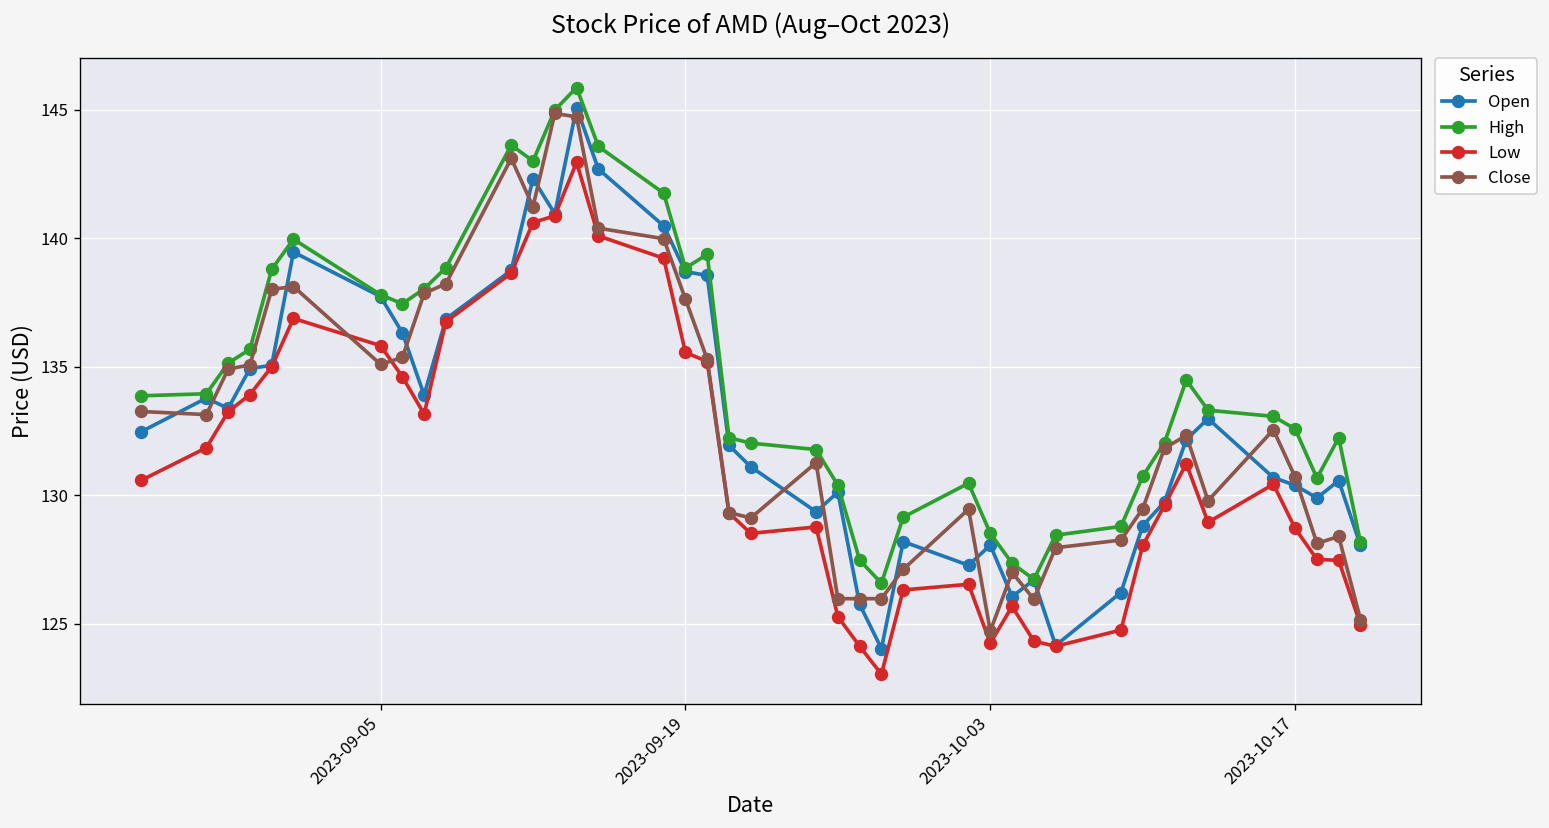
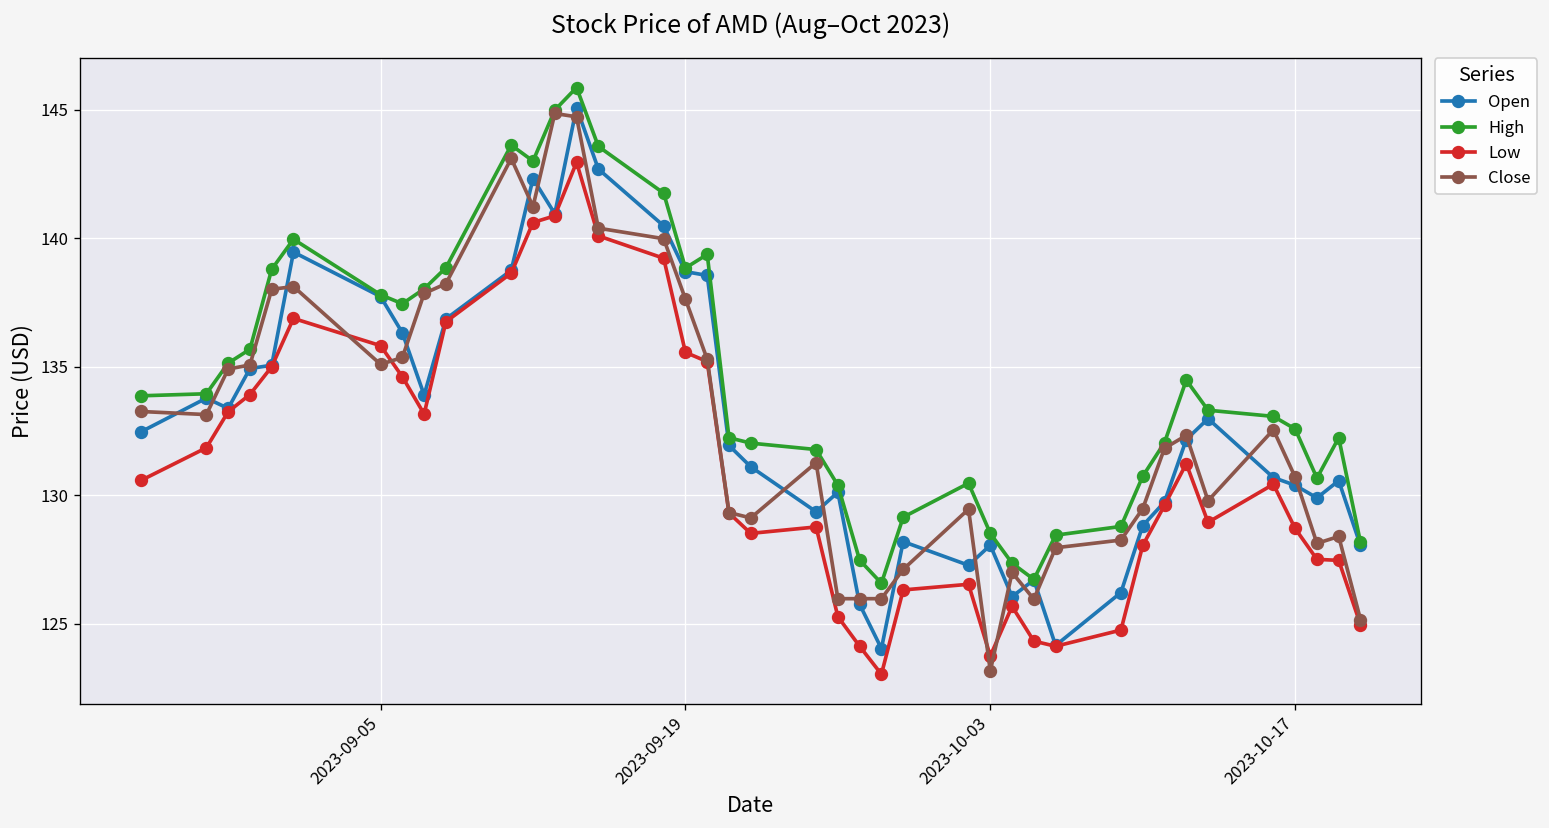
  {
    "Open": {
      "2023-09-19": 138.7,
      "2023-10-03": 128.1,
      "2023-10-17": 130.4
    },
    "High": {
      "2023-09-19": 138.8,
      "2023-10-03": 128.5,
      "2023-10-17": 132.6
    },
    "Low": {
      "2023-09-05": 135.8,
      "2023-09-19": 135.6,
-     "2023-10-03": 124.3,
+     "2023-10-03": 123.8,
      "2023-10-17": 128.7
    },
    "Close": {
      "2023-09-05": 135.1,
      "2023-09-19": 137.6,
-     "2023-10-03": 124.7,
+     "2023-10-03": 123.2,
      "2023-10-17": 130.7
    }
  }
